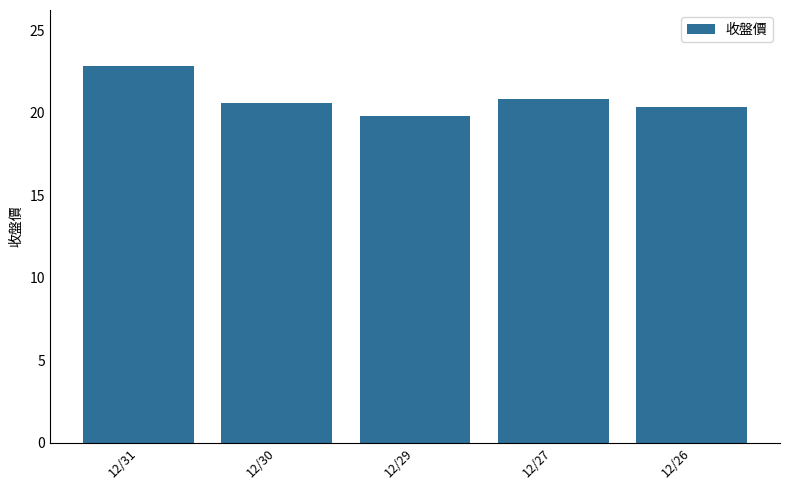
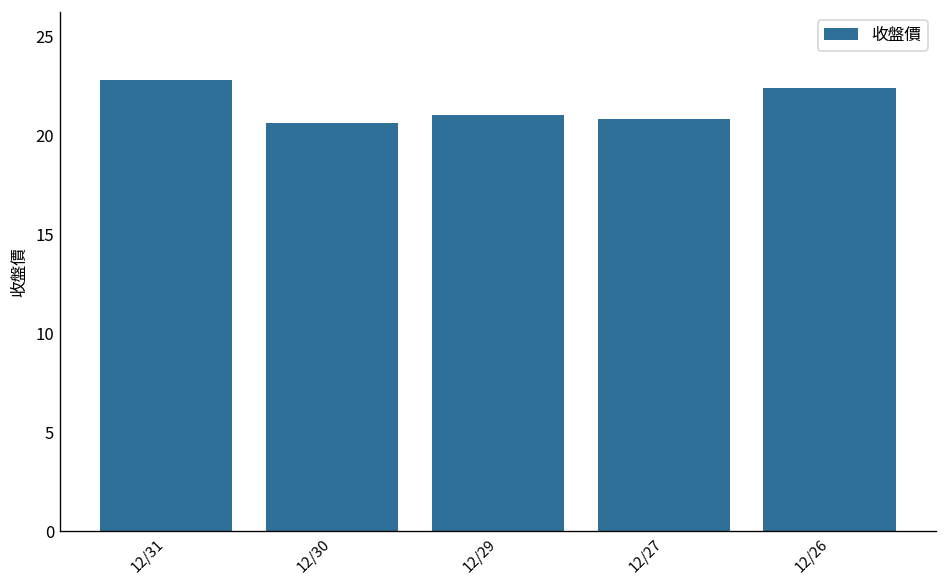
  {
    "12/31": 22.8,
    "12/30": 20.6,
-   "12/29": 19.8,
+   "12/29": 21.0,
    "12/27": 20.8,
-   "12/26": 20.4
+   "12/26": 22.4
  }
